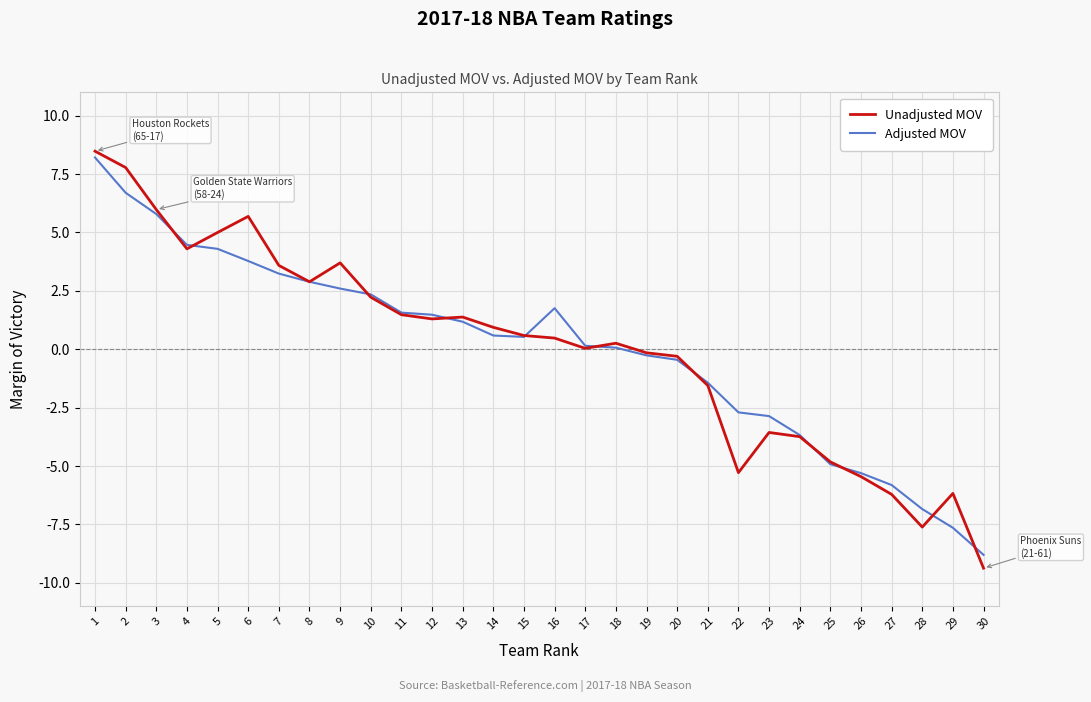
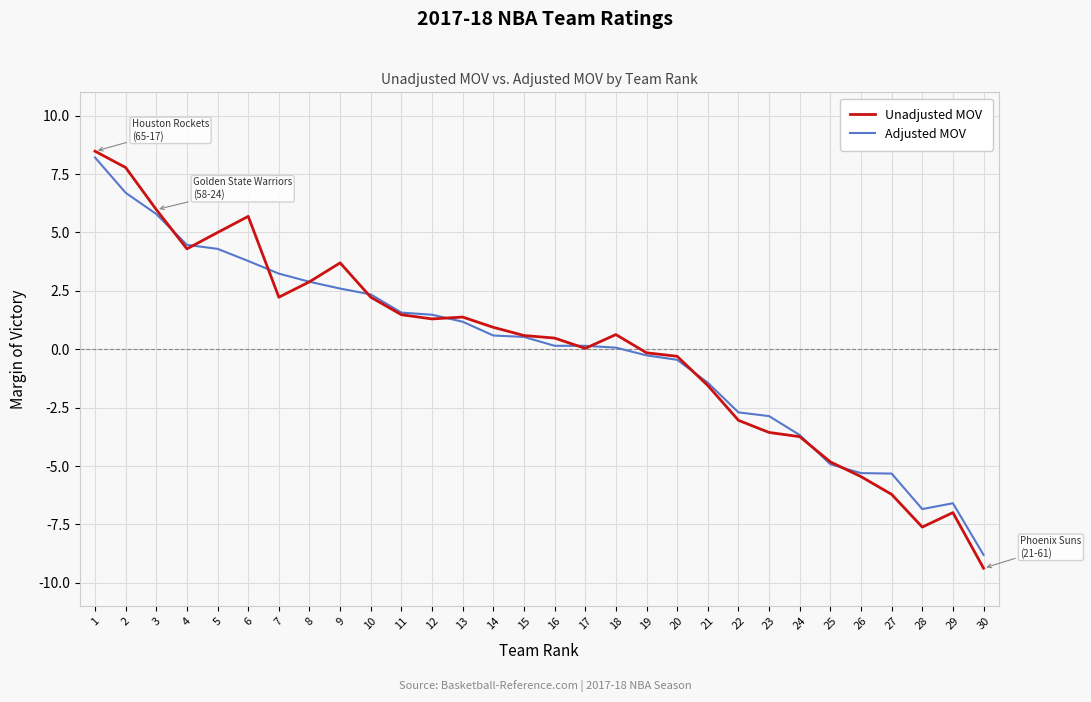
  {
    "Unadjusted MOV": {
      "2": 7.8,
      "4": 4.3,
      "5": 5.0,
      "6": 5.7,
-     "7": 3.6,
+     "7": 2.2,
      "9": 3.7,
      "10": 2.2,
      "12": 1.3,
      "13": 1.4,
      "14": 0.9,
      "16": 0.5,
      "17": 0.0,
-     "18": 0.3,
+     "18": 0.6,
      "19": -0.2,
      "20": -0.3,
      "21": -1.6,
-     "22": -5.3,
+     "22": -3.0,
      "23": -3.6,
      "26": -5.5,
      "27": -6.2,
      "28": -7.6,
-     "29": -6.2
+     "29": -7.0
    },
    "Adjusted MOV": {
      "1": 8.2,
      "2": 6.7,
      "3": 5.8,
      "4": 4.5,
      "5": 4.3,
      "6": 3.8,
      "7": 3.2,
      "9": 2.6,
      "10": 2.4,
      "12": 1.5,
      "13": 1.2,
      "14": 0.6,
-     "16": 1.8,
+     "16": 0.2,
      "17": 0.2,
      "18": 0.1,
      "19": -0.3,
      "20": -0.5,
      "21": -1.4,
      "22": -2.7,
      "23": -2.9,
      "26": -5.3,
-     "27": -5.8,
+     "27": -5.3,
      "28": -6.8,
-     "29": -7.6
+     "29": -6.6
    }
  }
